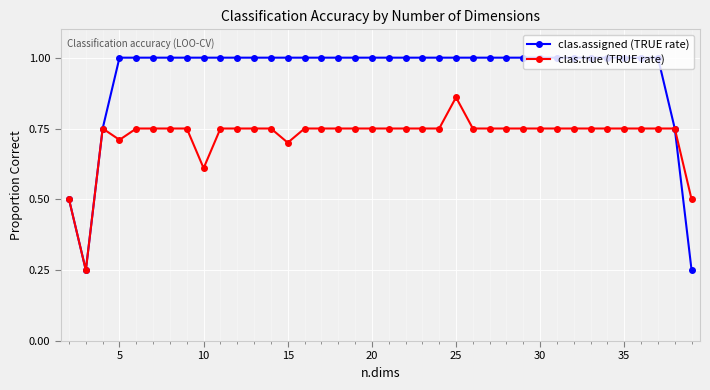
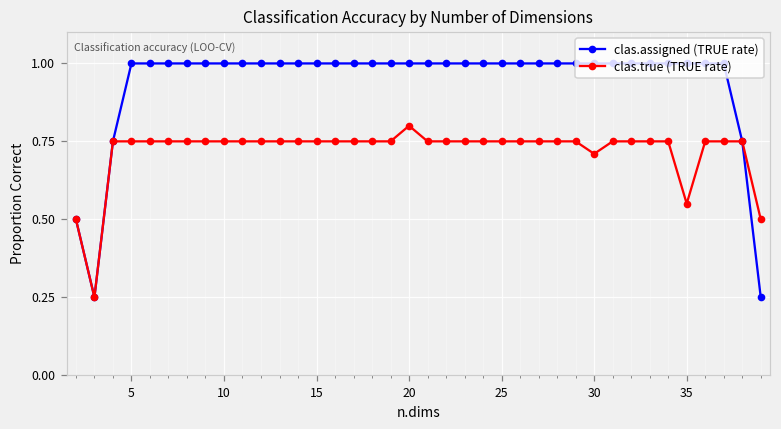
  {
    "clas.assigned (TRUE rate)": {
      "5": 1.00,
      "10": 1.00,
      "15": 1.00,
      "20": 1.00,
      "25": 1.00
    },
    "clas.true (TRUE rate)": {
-     "5": 0.71,
-     "10": 0.61,
-     "15": 0.70,
-     "20": 0.75,
-     "25": 0.86,
-     "30": 0.75,
-     "35": 0.75
+     "5": 0.75,
+     "10": 0.75,
+     "15": 0.75,
+     "20": 0.80,
+     "25": 0.75,
+     "30": 0.71,
+     "35": 0.55
    }
  }
